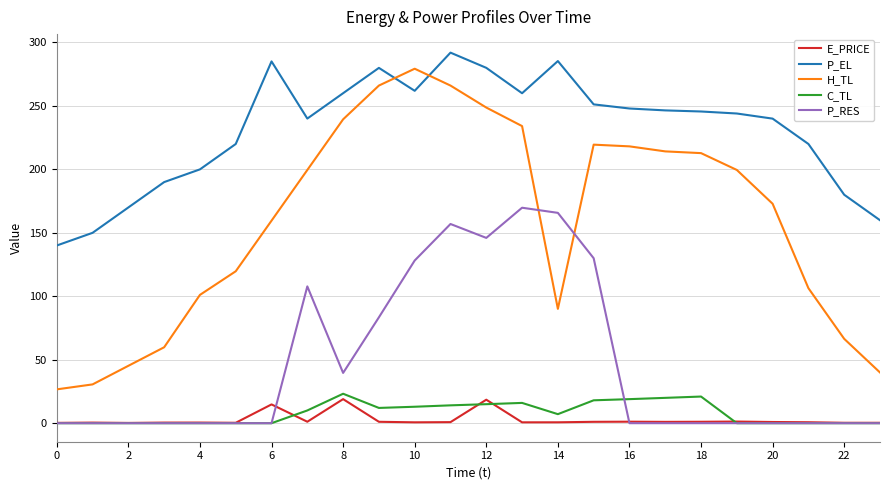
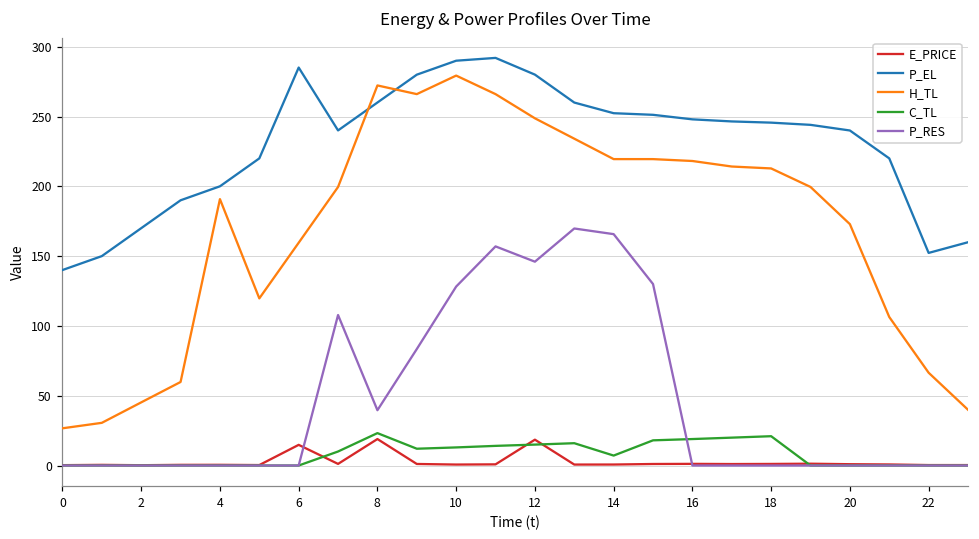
  {
    "E_PRICE": {
      "6": 15,
      "8": 19,
      "10": 1,
      "12": 19,
      "14": 1
    },
    "P_EL": {
      "0": 140,
      "2": 170,
      "4": 200,
      "6": 285,
      "8": 260,
-     "10": 262,
+     "10": 290,
      "12": 280,
-     "14": 285,
+     "14": 252,
      "16": 248,
      "18": 246,
      "20": 240,
-     "22": 180
+     "22": 152
    },
    "H_TL": {
      "0": 27,
      "2": 45,
-     "4": 101,
+     "4": 191,
      "6": 160,
-     "8": 239,
+     "8": 272,
      "10": 279,
      "12": 249,
-     "14": 90,
+     "14": 219,
      "16": 218,
      "18": 213,
      "20": 173,
      "22": 66
    },
    "C_TL": {
      "8": 23,
      "10": 13,
      "12": 15,
      "14": 7,
      "16": 19,
      "18": 21
    },
    "P_RES": {
      "8": 40,
      "10": 128,
      "12": 146,
      "14": 166
    }
  }
